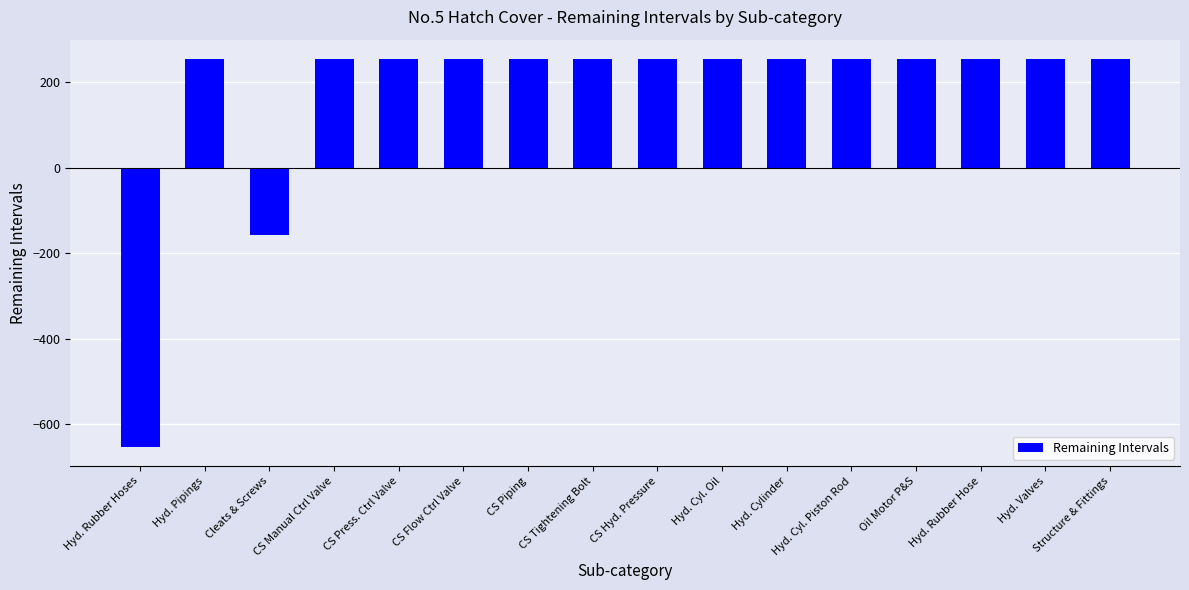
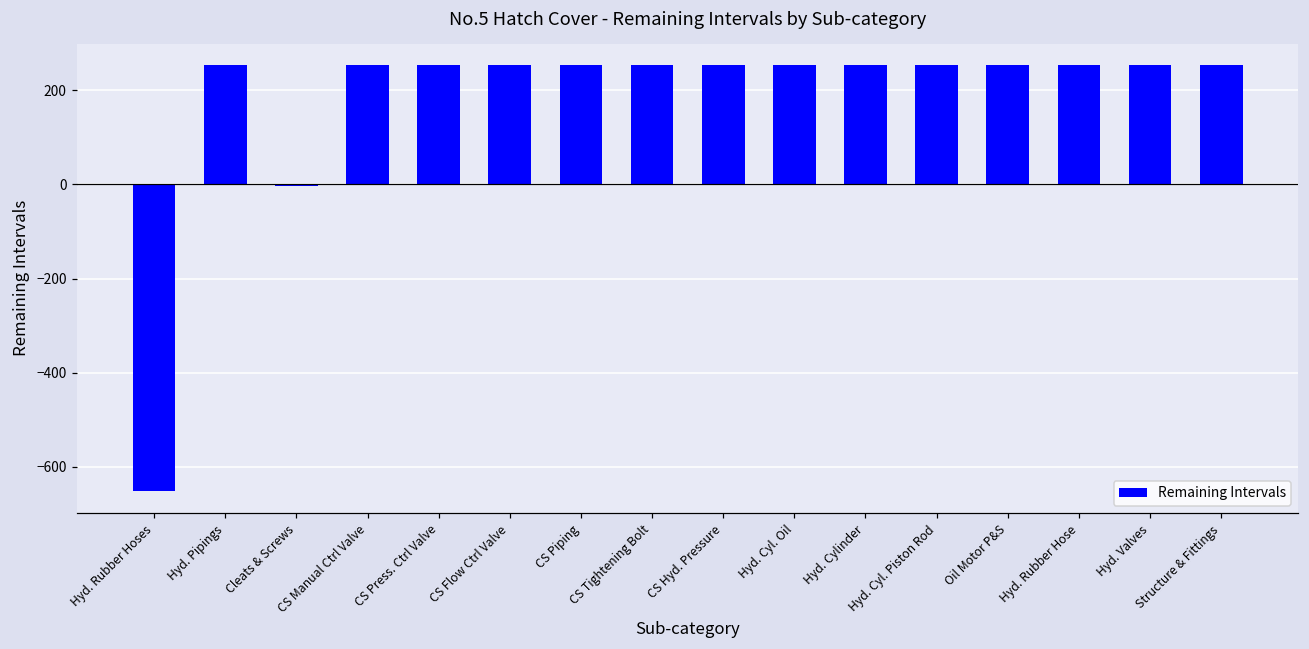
  {
    "Hyd. Rubber Hoses": -650,
    "Hyd. Pipings": 250,
-   "Cleats & Screws": -160,
+   "Cleats & Screws": 0,
    "CS Manual Ctrl Valve": 250,
    "CS Press. Ctrl Valve": 250,
    "CS Flow Ctrl Valve": 250,
    "CS Piping": 250,
    "CS Tightening Bolt": 250,
    "CS Hyd. Pressure": 250,
    "Hyd. Cyl. Oil": 250,
    "Hyd. Cylinder": 250,
    "Hyd. Cyl. Piston Rod": 250,
    "Oil Motor P&S": 250,
    "Hyd. Rubber Hose": 250,
    "Hyd. Valves": 250,
    "Structure & Fittings": 250
  }
